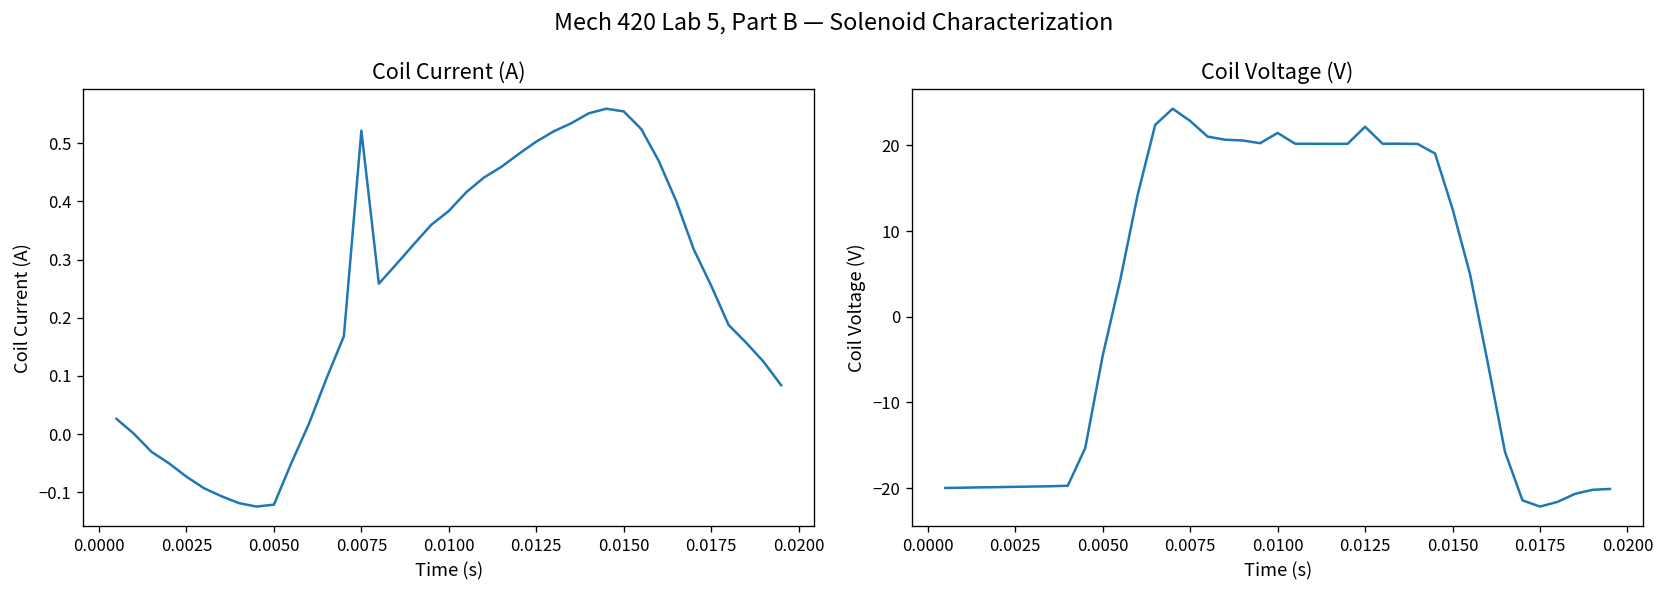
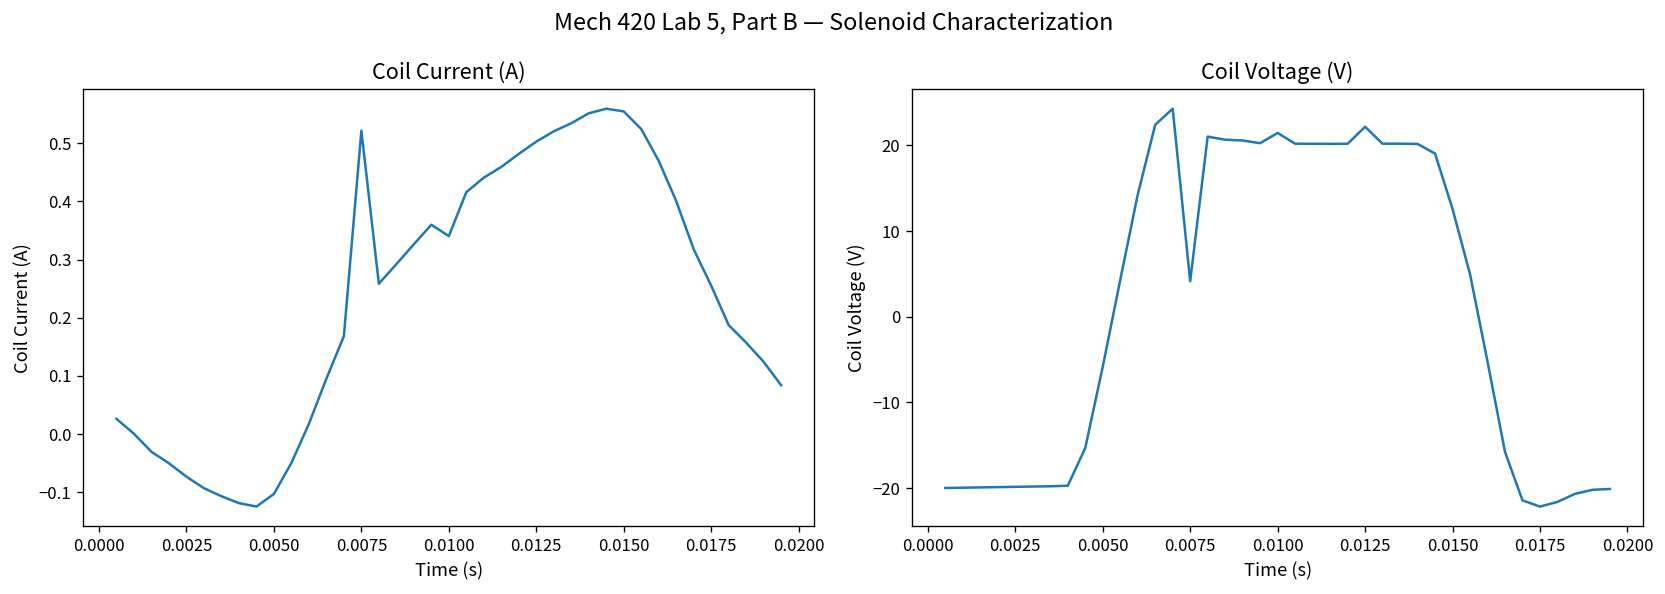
  {
    "Coil Current (A)": {
      "0.0025": -0.07,
-     "0.0050": -0.12,
+     "0.0050": -0.10,
      "0.0075": 0.52,
-     "0.0100": 0.38,
+     "0.0100": 0.34,
      "0.0125": 0.50,
      "0.0150": 0.55,
      "0.0175": 0.26
    },
    "Coil Voltage (V)": {
      "0.0025": -20,
-     "0.0050": -5,
-     "0.0075": 23,
+     "0.0050": -6,
+     "0.0075": 4,
      "0.0100": 21,
      "0.0125": 22,
      "0.0150": 13,
      "0.0175": -22
    }
  }
